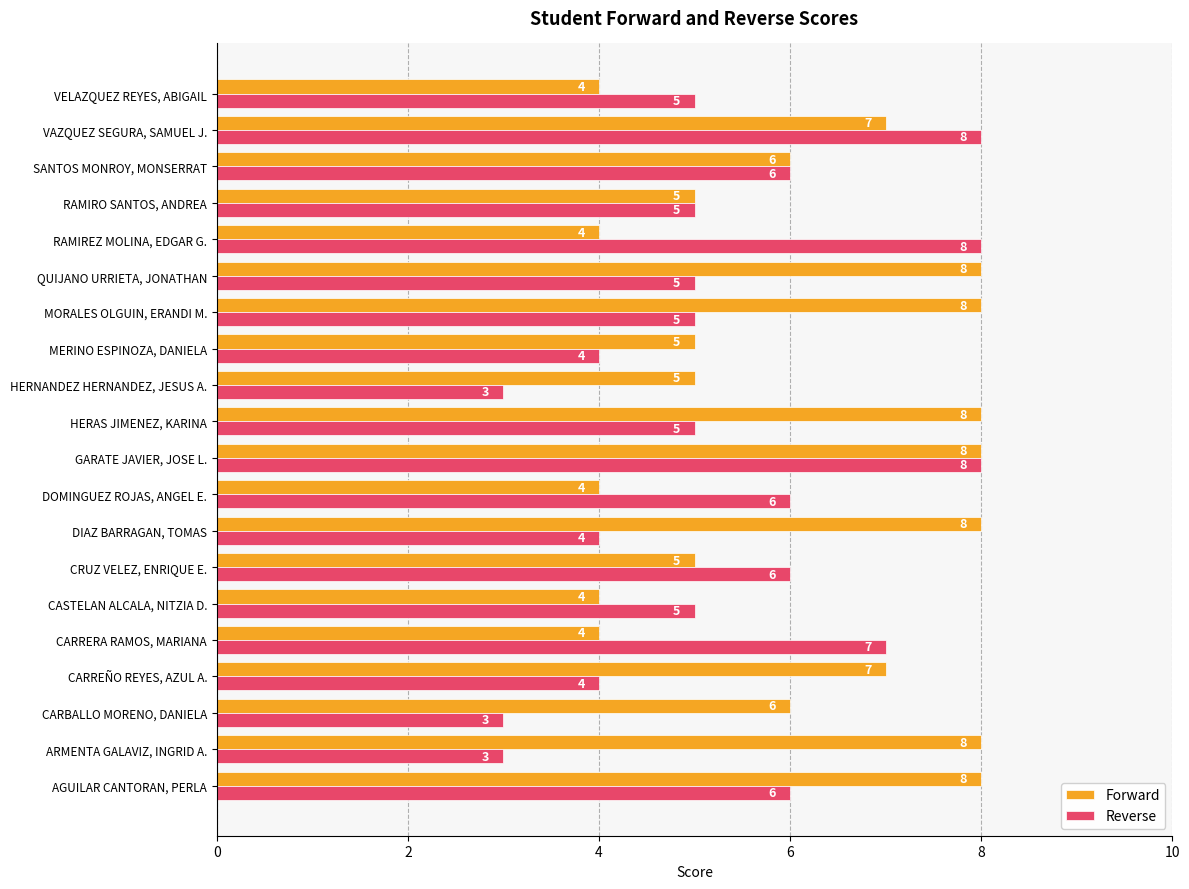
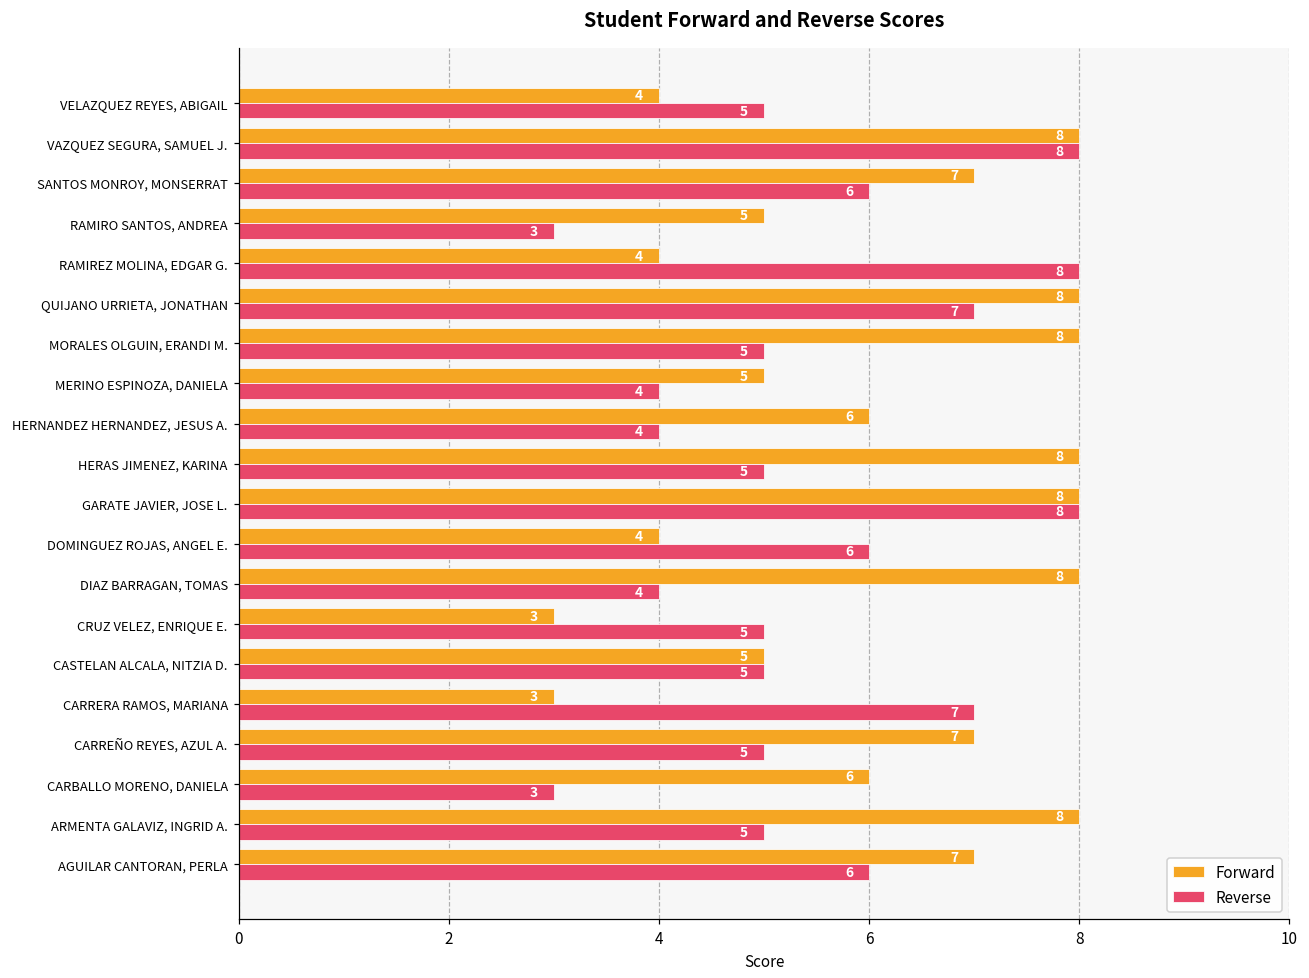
  {
    "Forward": {
      "VELAZQUEZ REYES, ABIGAIL": 4,
-     "VAZQUEZ SEGURA, SAMUEL J.": 7,
-     "SANTOS MONROY, MONSERRAT": 6,
+     "VAZQUEZ SEGURA, SAMUEL J.": 8,
+     "SANTOS MONROY, MONSERRAT": 7,
      "RAMIRO SANTOS, ANDREA": 5,
      "RAMIREZ MOLINA, EDGAR G.": 4,
      "QUIJANO URRIETA, JONATHAN": 8,
      "MORALES OLGUIN, ERANDI M.": 8,
      "MERINO ESPINOZA, DANIELA": 5,
-     "HERNANDEZ HERNANDEZ, JESUS A.": 5,
+     "HERNANDEZ HERNANDEZ, JESUS A.": 6,
      "HERAS JIMENEZ, KARINA": 8,
      "GARATE JAVIER, JOSE L.": 8,
      "DOMINGUEZ ROJAS, ANGEL E.": 4,
      "DIAZ BARRAGAN, TOMAS": 8,
-     "CRUZ VELEZ, ENRIQUE E.": 5,
-     "CASTELAN ALCALA, NITZIA D.": 4,
-     "CARRERA RAMOS, MARIANA": 4,
+     "CRUZ VELEZ, ENRIQUE E.": 3,
+     "CASTELAN ALCALA, NITZIA D.": 5,
+     "CARRERA RAMOS, MARIANA": 3,
      "CARREÑO REYES, AZUL A.": 7,
      "CARBALLO MORENO, DANIELA": 6,
      "ARMENTA GALAVIZ, INGRID A.": 8,
-     "AGUILAR CANTORAN, PERLA": 8
+     "AGUILAR CANTORAN, PERLA": 7
    },
    "Reverse": {
      "VELAZQUEZ REYES, ABIGAIL": 5,
      "VAZQUEZ SEGURA, SAMUEL J.": 8,
      "SANTOS MONROY, MONSERRAT": 6,
-     "RAMIRO SANTOS, ANDREA": 5,
+     "RAMIRO SANTOS, ANDREA": 3,
      "RAMIREZ MOLINA, EDGAR G.": 8,
-     "QUIJANO URRIETA, JONATHAN": 5,
+     "QUIJANO URRIETA, JONATHAN": 7,
      "MORALES OLGUIN, ERANDI M.": 5,
      "MERINO ESPINOZA, DANIELA": 4,
-     "HERNANDEZ HERNANDEZ, JESUS A.": 3,
+     "HERNANDEZ HERNANDEZ, JESUS A.": 4,
      "HERAS JIMENEZ, KARINA": 5,
      "GARATE JAVIER, JOSE L.": 8,
      "DOMINGUEZ ROJAS, ANGEL E.": 6,
      "DIAZ BARRAGAN, TOMAS": 4,
-     "CRUZ VELEZ, ENRIQUE E.": 6,
+     "CRUZ VELEZ, ENRIQUE E.": 5,
      "CASTELAN ALCALA, NITZIA D.": 5,
      "CARRERA RAMOS, MARIANA": 7,
-     "CARREÑO REYES, AZUL A.": 4,
+     "CARREÑO REYES, AZUL A.": 5,
      "CARBALLO MORENO, DANIELA": 3,
-     "ARMENTA GALAVIZ, INGRID A.": 3,
+     "ARMENTA GALAVIZ, INGRID A.": 5,
      "AGUILAR CANTORAN, PERLA": 6
    }
  }
